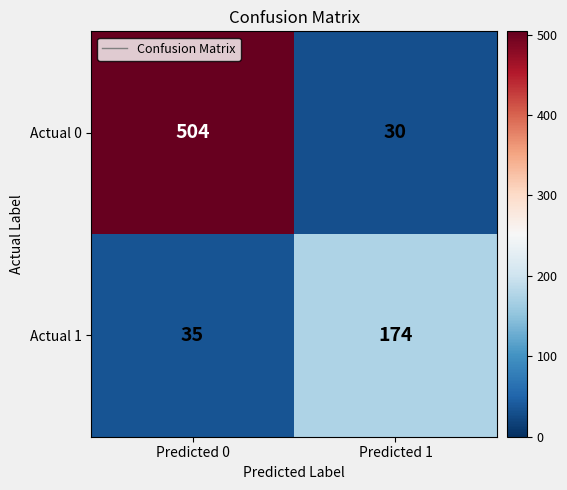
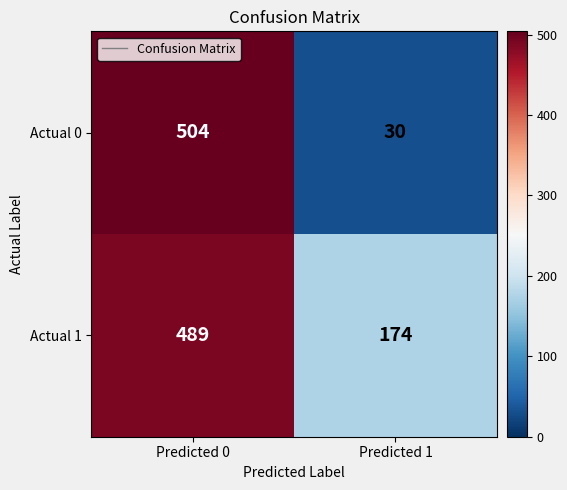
  {
    "Actual 0": {
      "Predicted 0": 504,
      "Predicted 1": 30
    },
    "Actual 1": {
-     "Predicted 0": 35,
+     "Predicted 0": 489,
      "Predicted 1": 174
    }
  }
